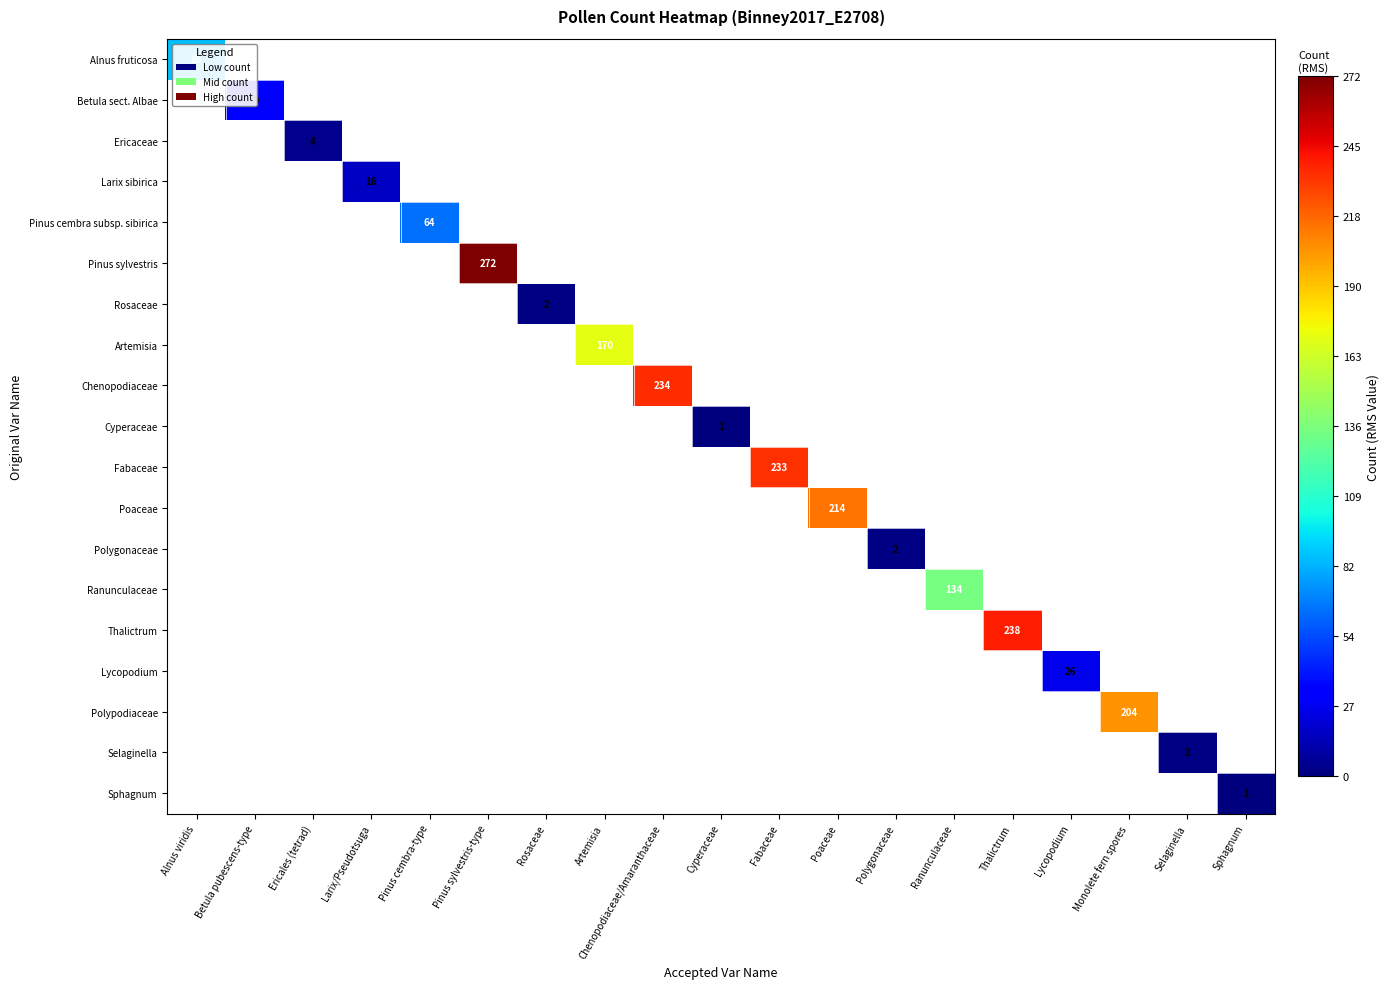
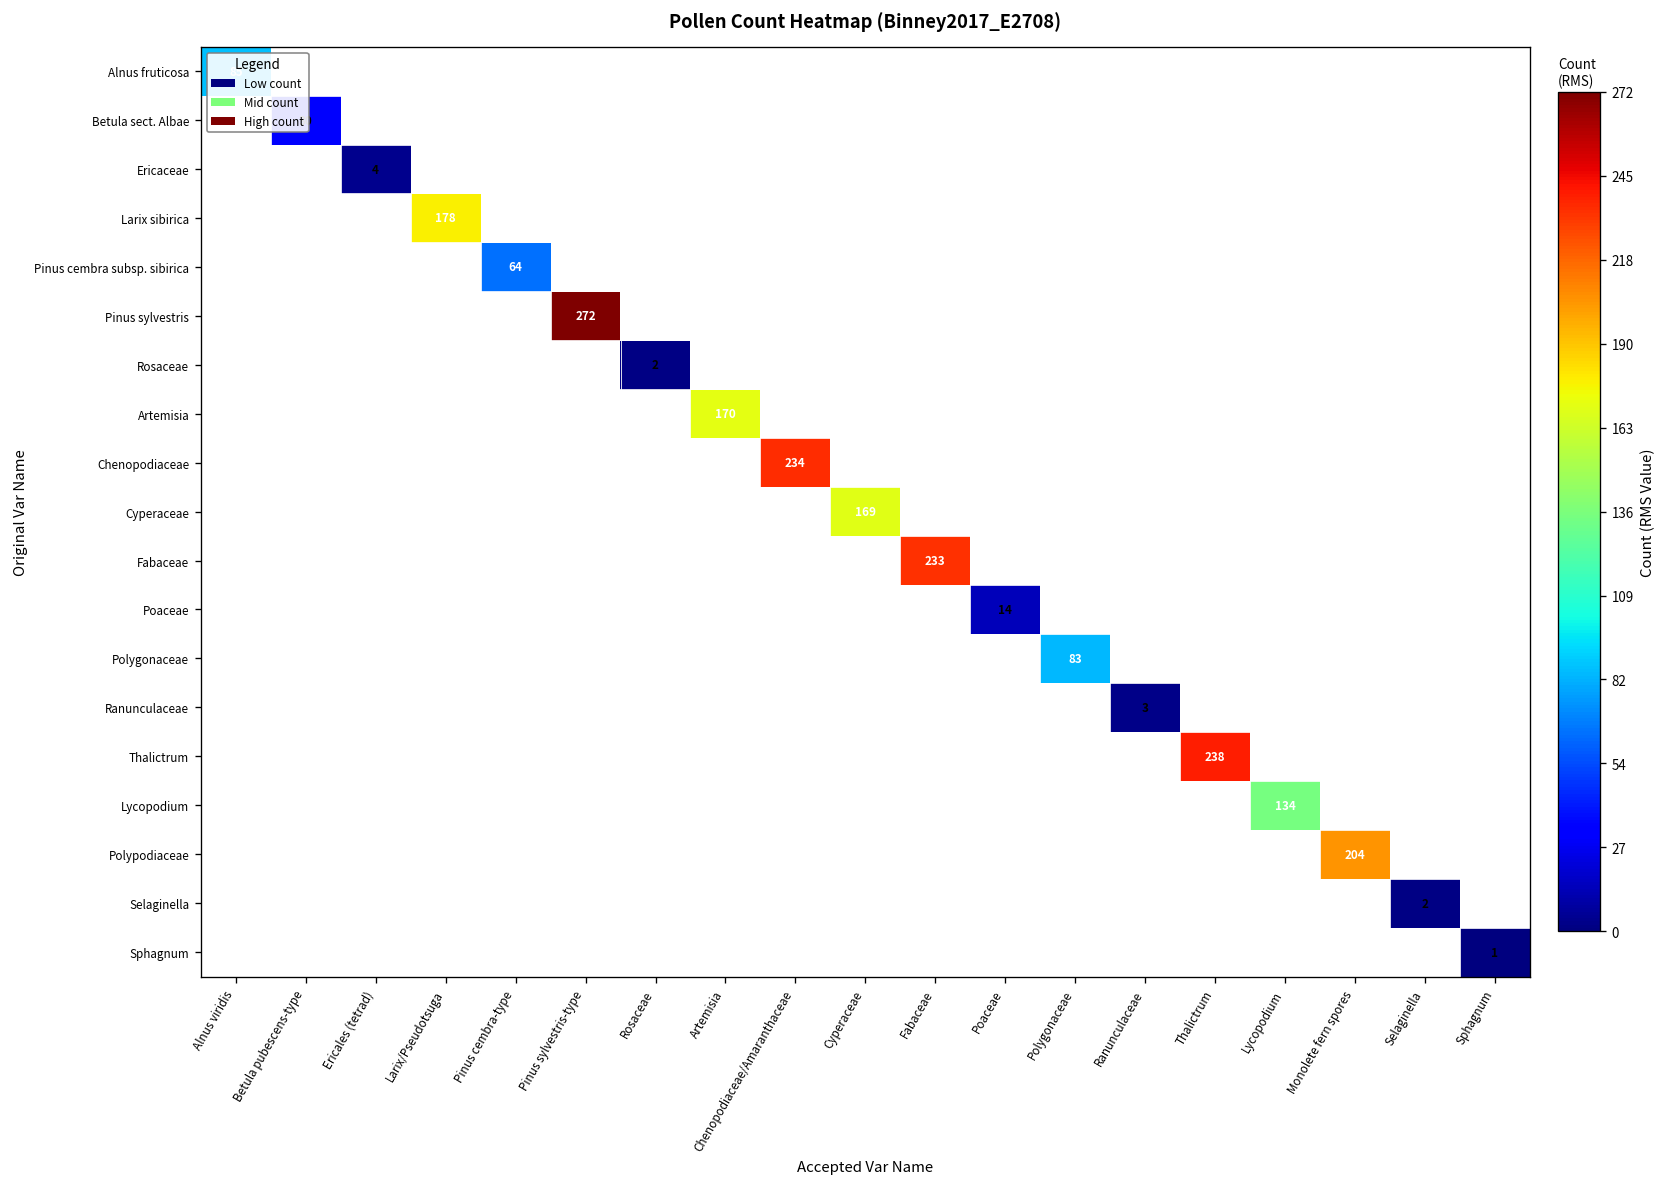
  {
    "Ericaceae": {
      "Ericales (tetrad)": 4
    },
    "Larix sibirica": {
-     "Larix/Pseudotsuga": 16
+     "Larix/Pseudotsuga": 178
    },
    "Pinus cembra subsp. sibirica": {
      "Pinus cembra-type": 64
    },
    "Pinus sylvestris": {
      "Pinus sylvestris-type": 272
    },
    "Rosaceae": {
      "Rosaceae": 2
    },
    "Artemisia": {
      "Artemisia": 170
    },
    "Chenopodiaceae": {
      "Chenopodiaceae/Amaranthaceae": 234
    },
    "Cyperaceae": {
-     "Cyperaceae": 1
+     "Cyperaceae": 169
    },
    "Fabaceae": {
      "Fabaceae": 233
    },
    "Poaceae": {
-     "Poaceae": 214
+     "Poaceae": 14
    },
    "Polygonaceae": {
-     "Polygonaceae": 2
+     "Polygonaceae": 83
    },
    "Ranunculaceae": {
-     "Ranunculaceae": 134
+     "Ranunculaceae": 3
    },
    "Thalictrum": {
      "Thalictrum": 238
    },
    "Lycopodium": {
-     "Lycopodium": 26
+     "Lycopodium": 134
    },
    "Polypodiaceae": {
      "Monolete fern spores": 204
    },
    "Selaginella": {
      "Selaginella": 2
    },
    "Sphagnum": {
      "Sphagnum": 1
    }
  }
